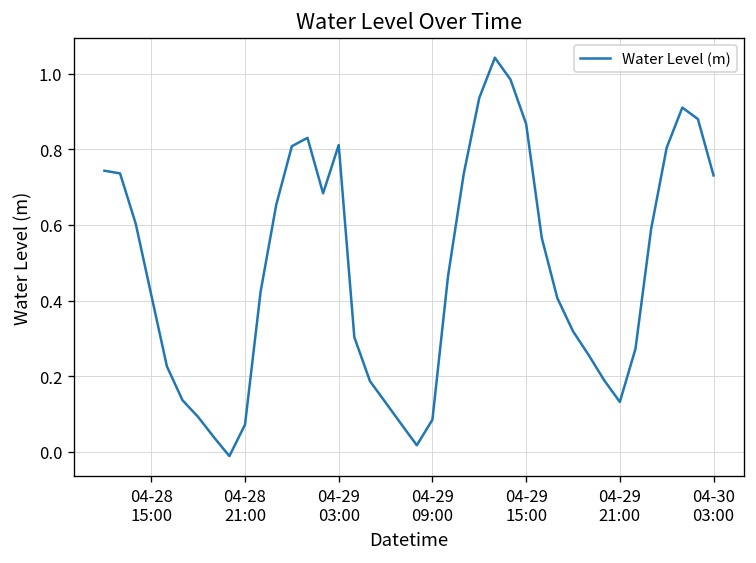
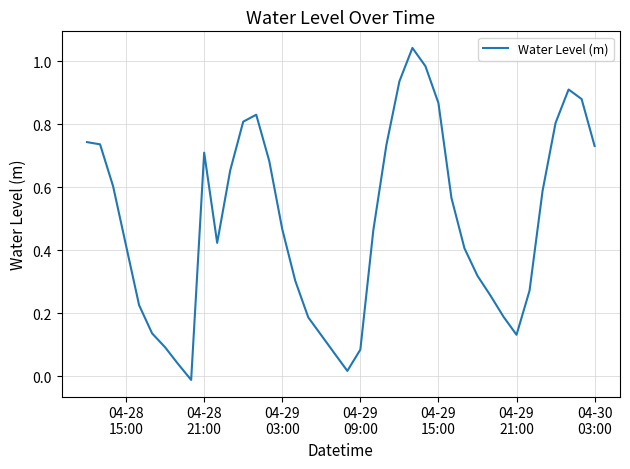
  {
    "04-28 15:00": 0.41,
-   "04-28 21:00": 0.07,
-   "04-29 03:00": 0.81,
+   "04-28 21:00": 0.71,
+   "04-29 03:00": 0.47,
    "04-29 09:00": 0.08,
    "04-29 15:00": 0.87,
    "04-29 21:00": 0.13,
    "04-30 03:00": 0.73
  }
